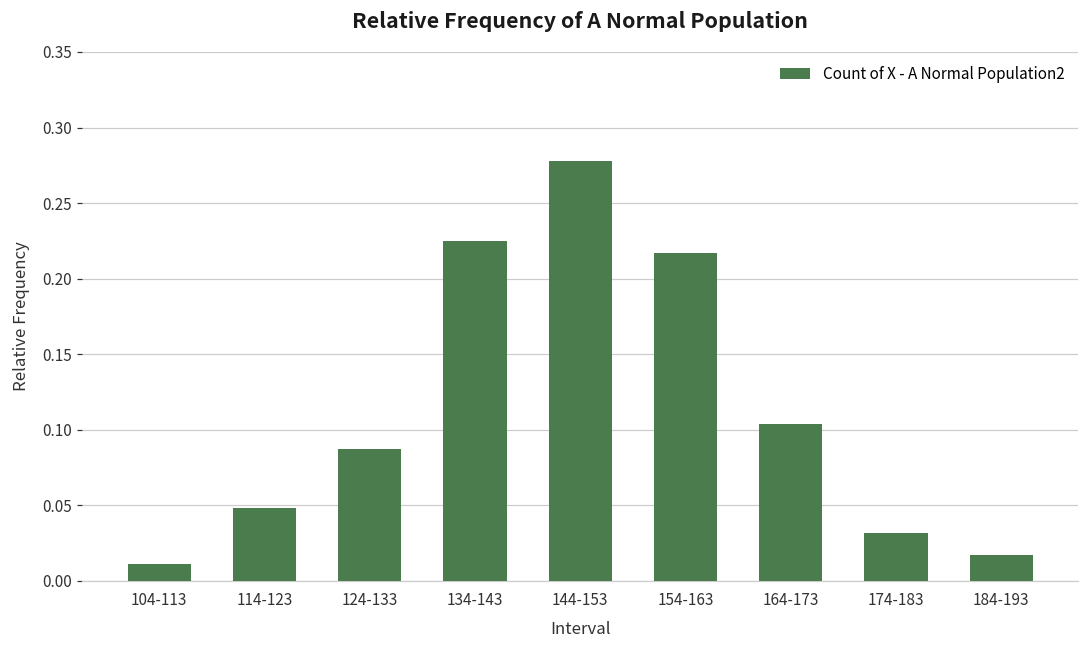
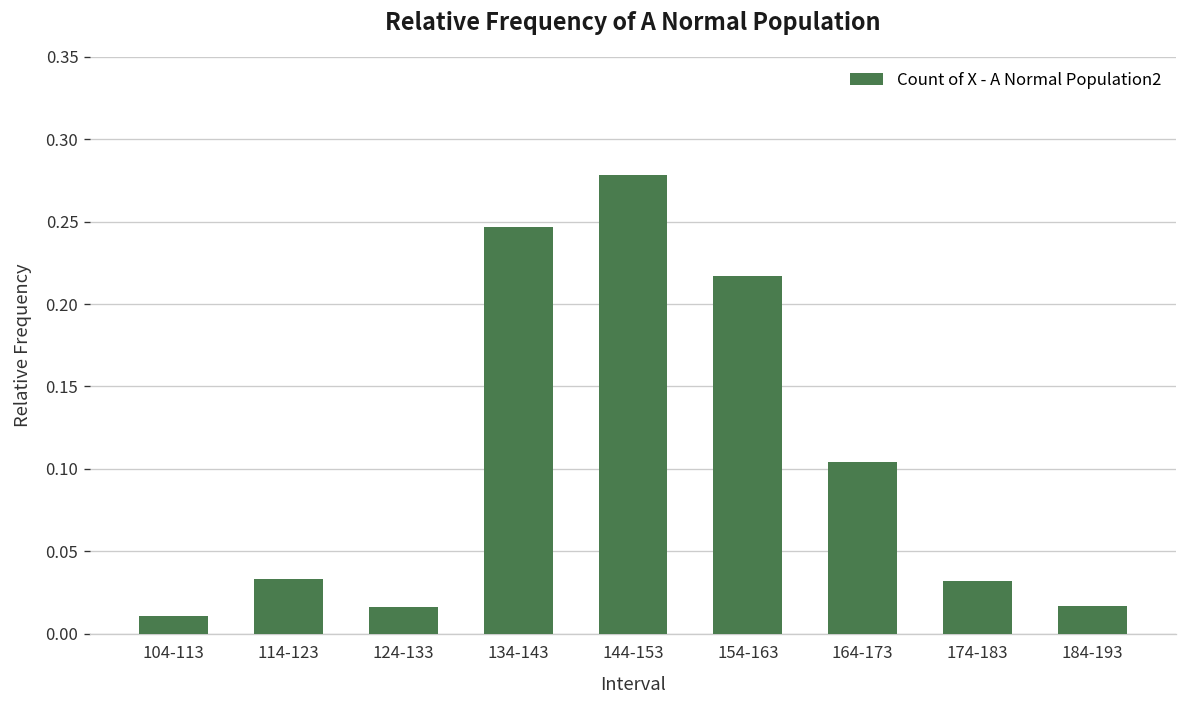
  {
    "104-113": 0.011,
-   "114-123": 0.048,
-   "124-133": 0.087,
-   "134-143": 0.225,
+   "114-123": 0.033,
+   "124-133": 0.016,
+   "134-143": 0.247,
    "144-153": 0.278,
    "154-163": 0.217,
    "164-173": 0.104,
    "174-183": 0.032,
    "184-193": 0.017
  }
